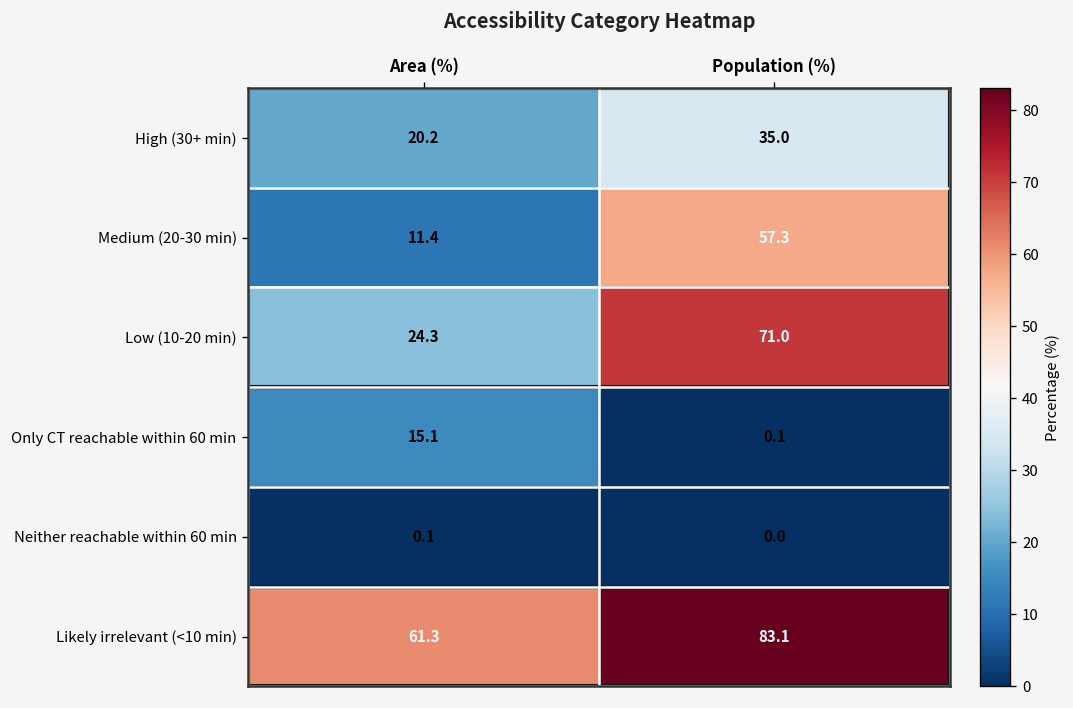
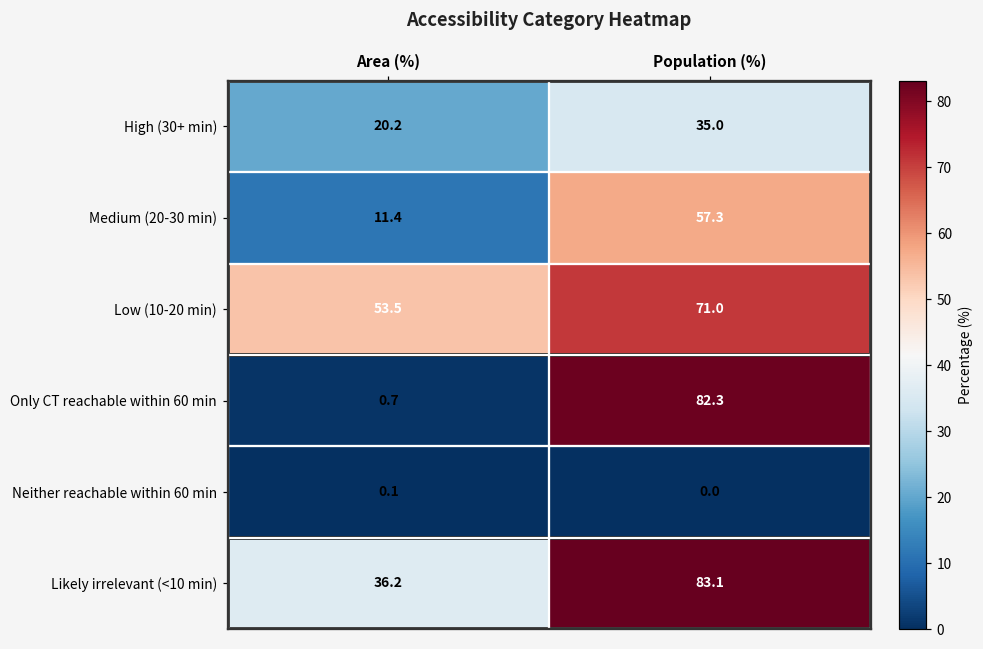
  {
    "High (30+ min)": {
      "Area (%)": 20.2,
      "Population (%)": 35.0
    },
    "Medium (20-30 min)": {
      "Area (%)": 11.4,
      "Population (%)": 57.3
    },
    "Low (10-20 min)": {
-     "Area (%)": 24.3,
+     "Area (%)": 53.5,
      "Population (%)": 71.0
    },
    "Only CT reachable within 60 min": {
-     "Area (%)": 15.1,
-     "Population (%)": 0.1
+     "Area (%)": 0.7,
+     "Population (%)": 82.3
    },
    "Neither reachable within 60 min": {
      "Area (%)": 0.1,
      "Population (%)": 0.0
    },
    "Likely irrelevant (<10 min)": {
-     "Area (%)": 61.3,
+     "Area (%)": 36.2,
      "Population (%)": 83.1
    }
  }
